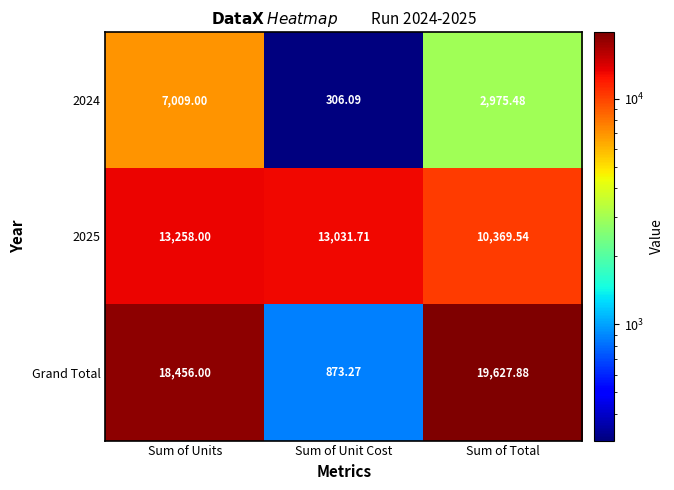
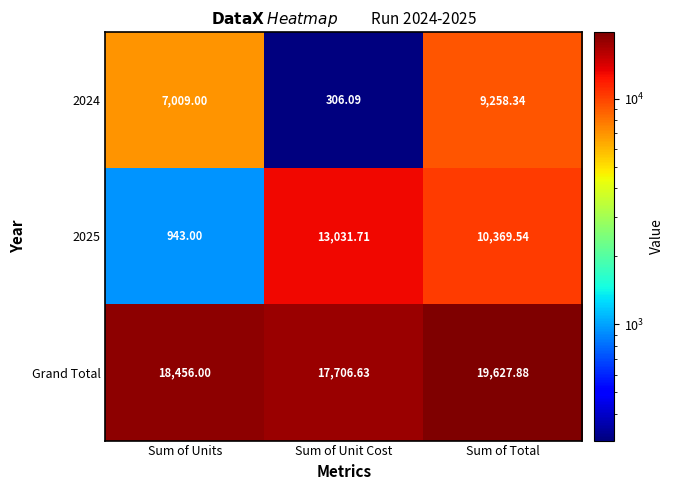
  {
    "2024": {
      "Sum of Units": "7,009.00",
      "Sum of Unit Cost": "306.09",
-     "Sum of Total": "2,975.48"
+     "Sum of Total": "9,258.34"
    },
    "2025": {
-     "Sum of Units": "13,258.00",
+     "Sum of Units": "943.00",
      "Sum of Unit Cost": "13,031.71",
      "Sum of Total": "10,369.54"
    },
    "Grand Total": {
      "Sum of Units": "18,456.00",
-     "Sum of Unit Cost": "873.27",
+     "Sum of Unit Cost": "17,706.63",
      "Sum of Total": "19,627.88"
    }
  }
